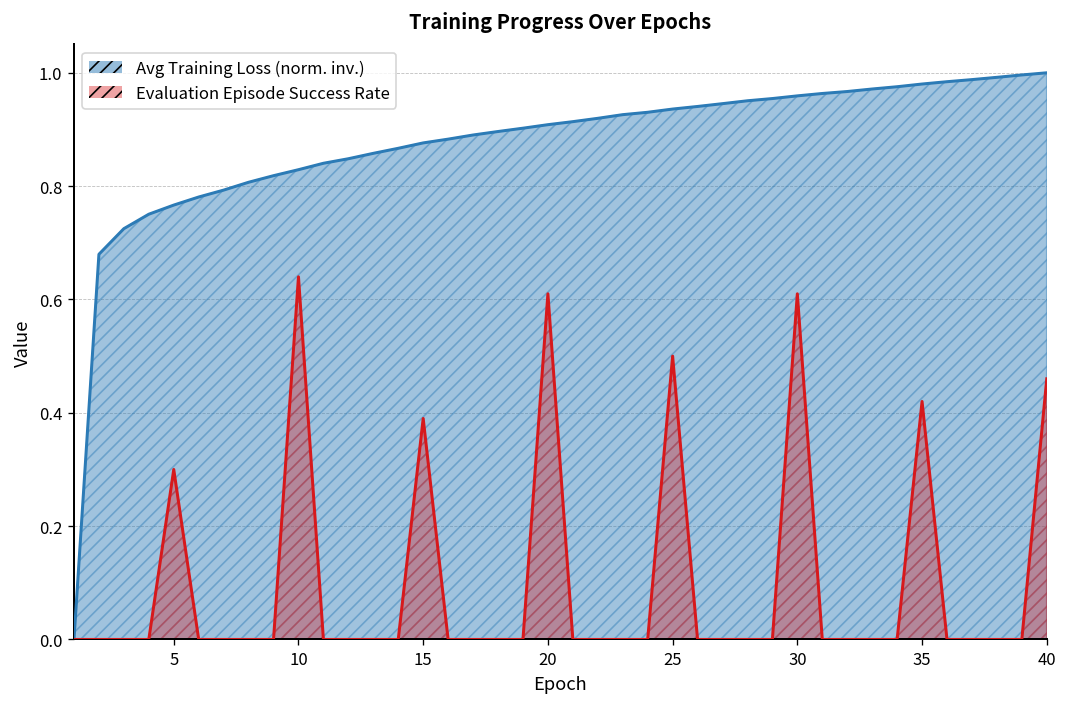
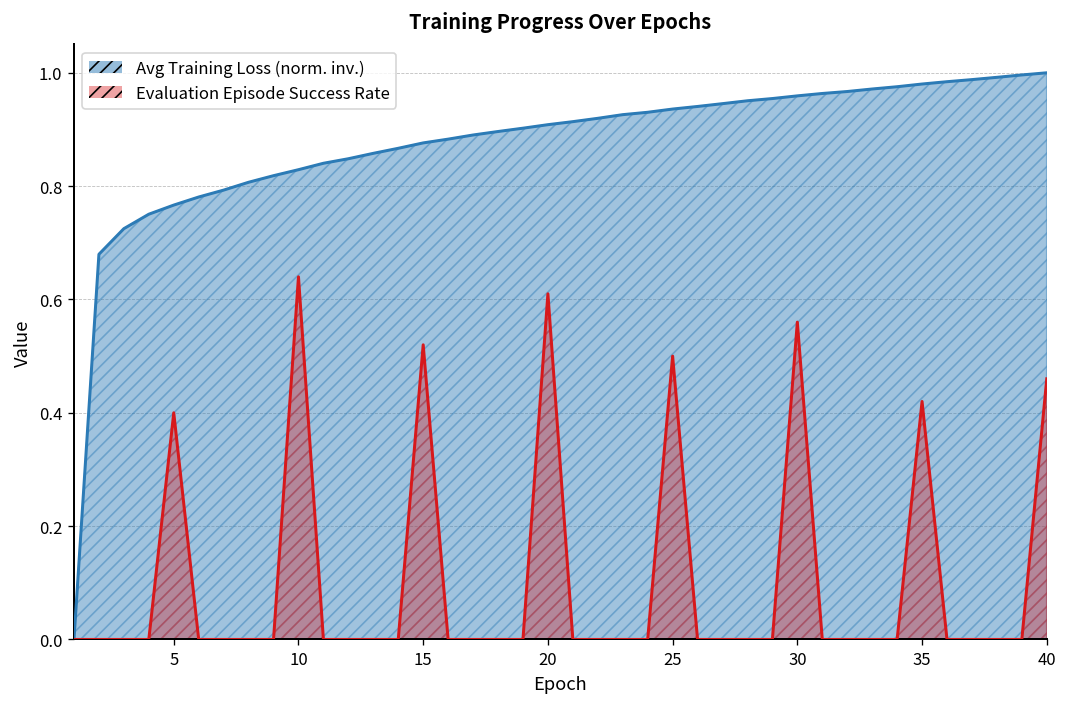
  {
    "Evaluation Episode Success Rate": {
-     "5": 0.3,
+     "5": 0.4,
      "10": 0.64,
-     "15": 0.39,
+     "15": 0.52,
      "20": 0.61,
      "25": 0.50,
-     "30": 0.61,
+     "30": 0.56,
      "35": 0.42,
      "40": 0.46
    }
  }
